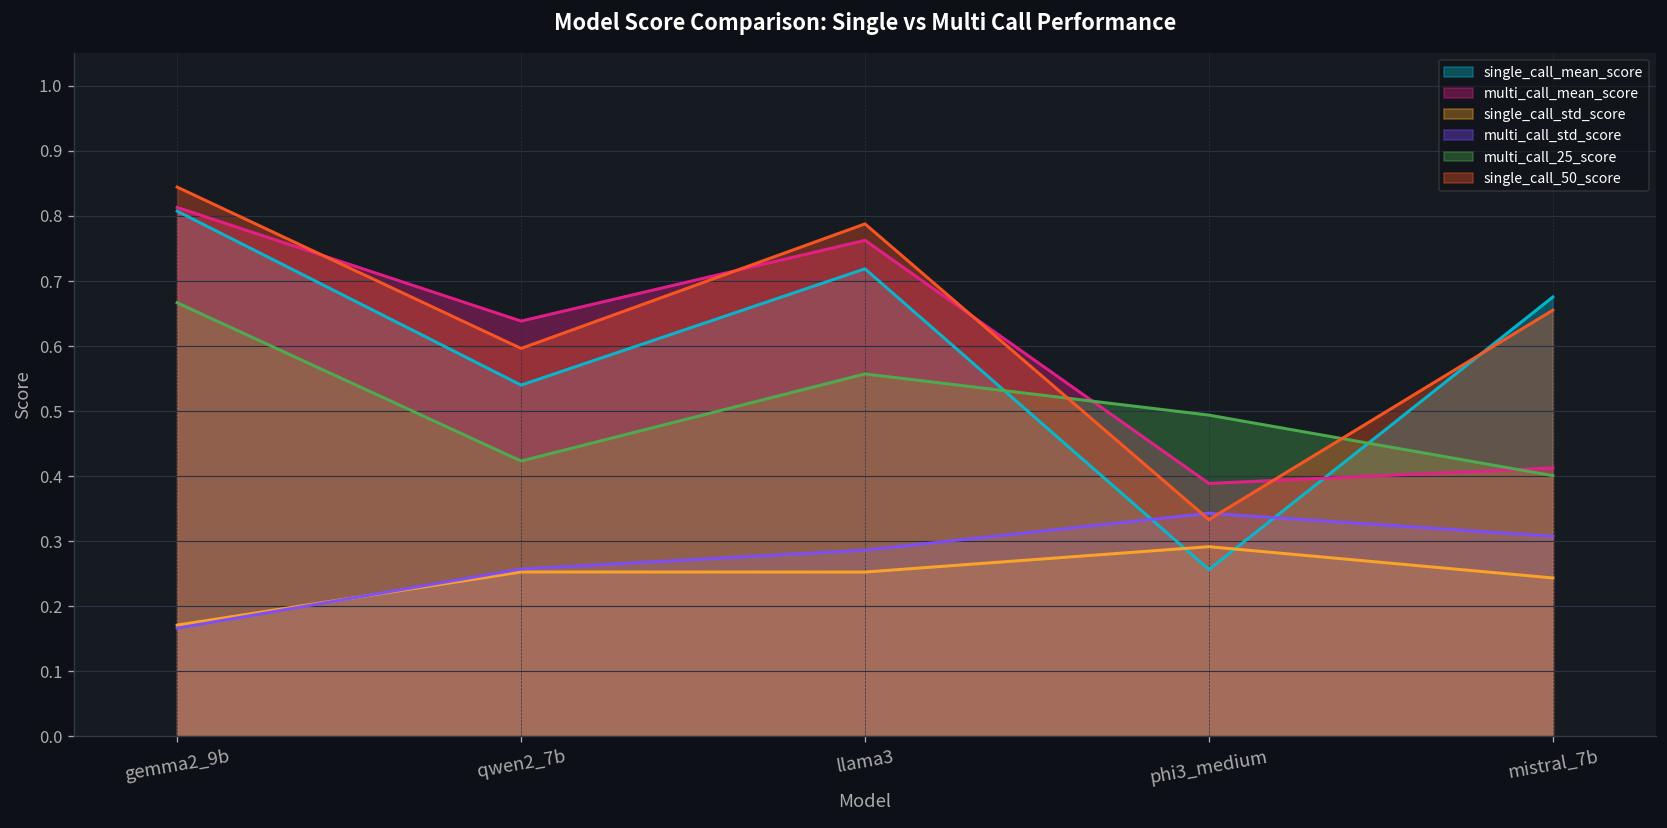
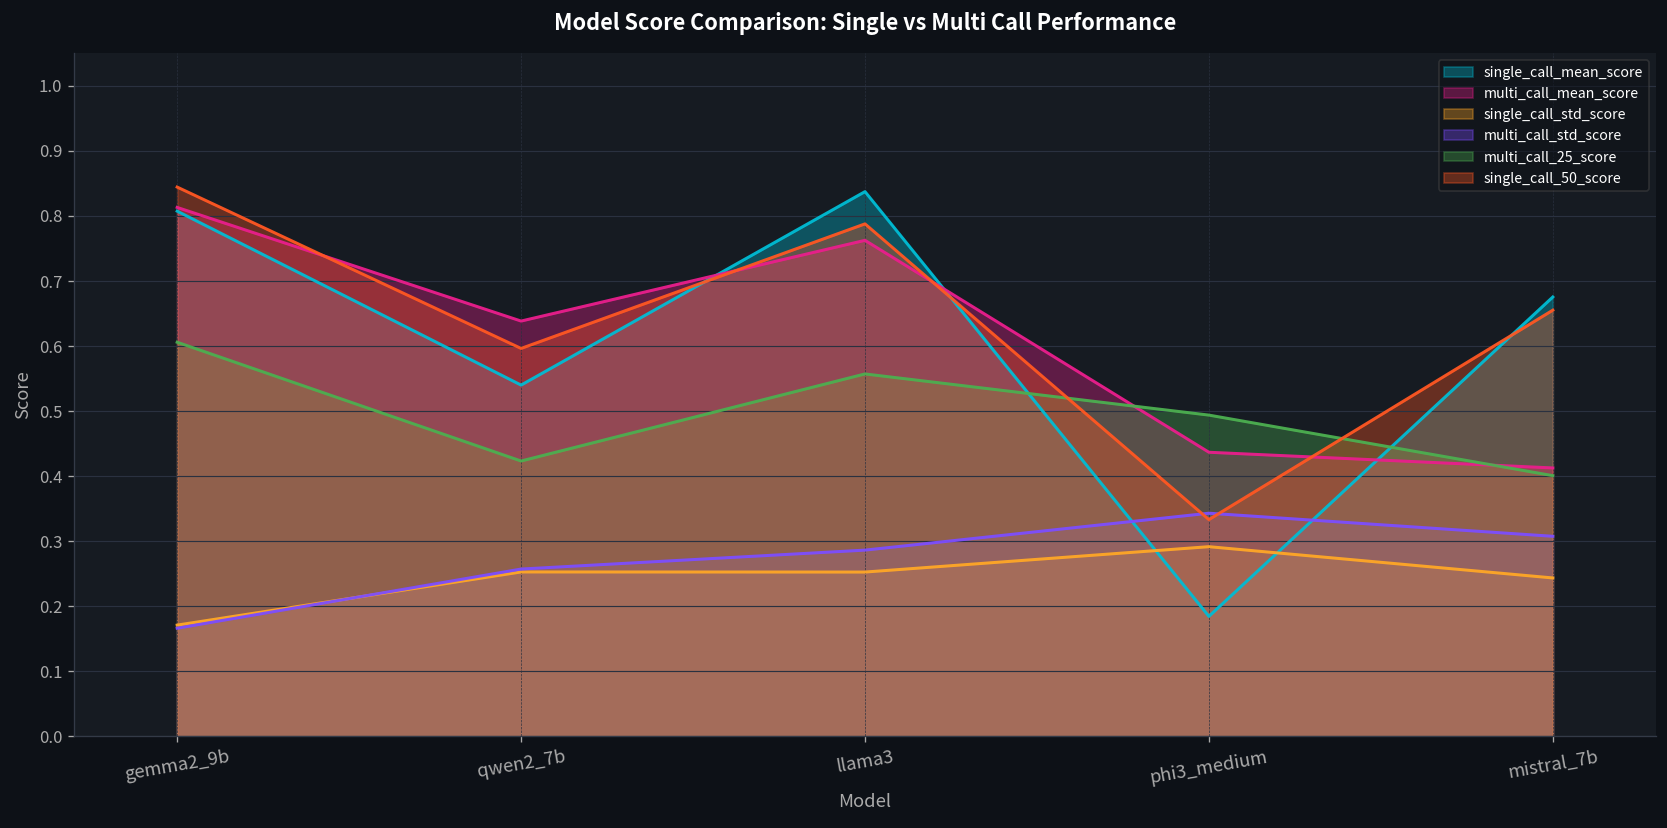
  {
    "single_call_mean_score": {
      "gemma2_9b": 0.81,
      "qwen2_7b": 0.54,
-     "llama3": 0.72,
-     "phi3_medium": 0.26,
+     "llama3": 0.84,
+     "phi3_medium": 0.18,
      "mistral_7b": 0.68
    },
    "multi_call_mean_score": {
      "gemma2_9b": 0.81,
      "qwen2_7b": 0.64,
      "llama3": 0.76,
-     "phi3_medium": 0.39,
+     "phi3_medium": 0.44,
      "mistral_7b": 0.41
    },
    "multi_call_std_score": {
      "gemma2_9b": 0.17,
      "llama3": 0.29,
      "phi3_medium": 0.34,
      "mistral_7b": 0.31
    },
    "multi_call_25_score": {
-     "gemma2_9b": 0.67,
+     "gemma2_9b": 0.61,
      "qwen2_7b": 0.42,
      "llama3": 0.56,
      "phi3_medium": 0.49,
      "mistral_7b": 0.40
    }
  }
